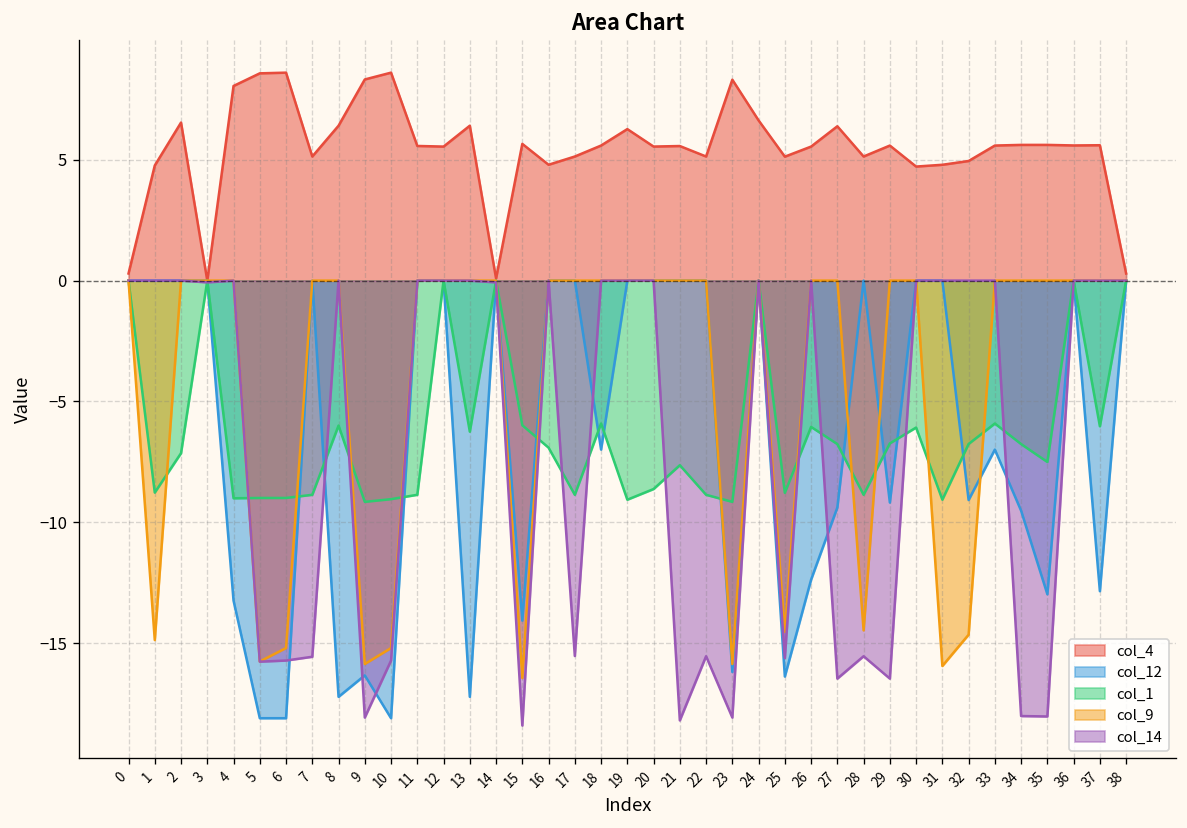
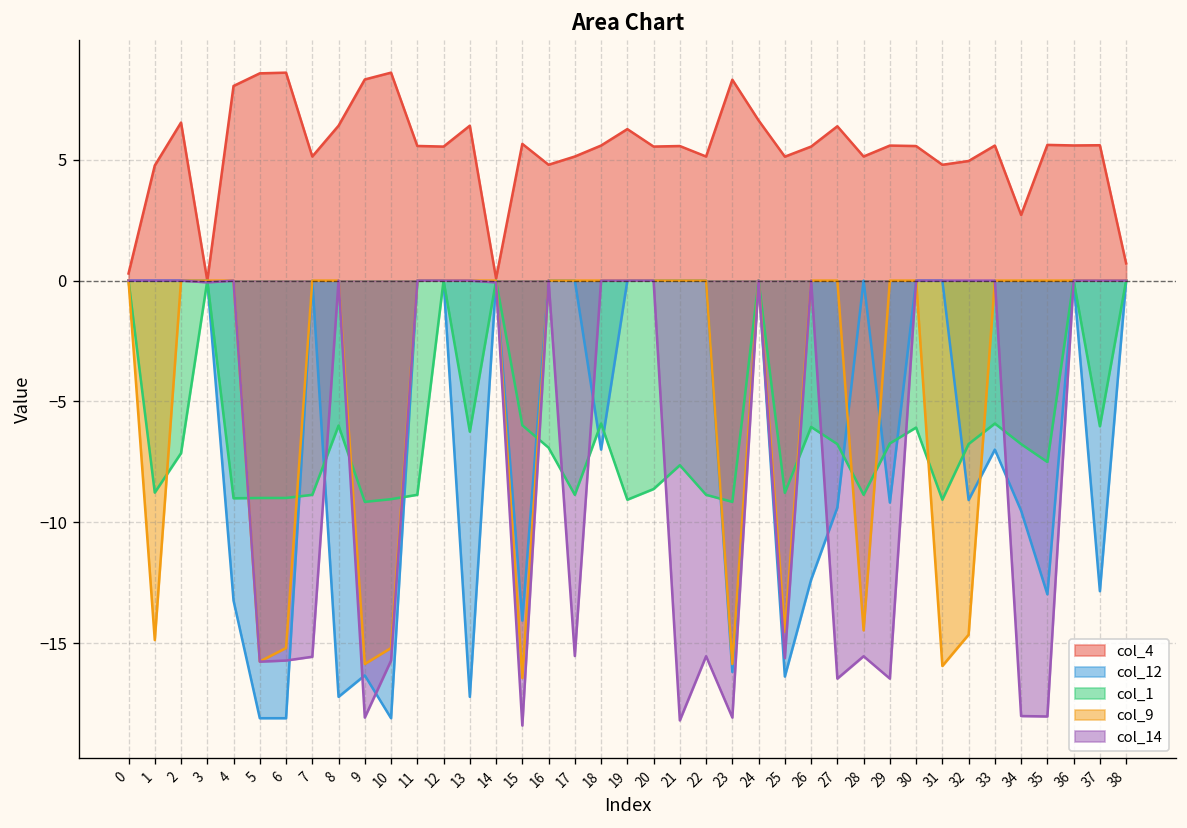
  {
    "col_4": {
      "0": 0.3,
      "1": 4.8,
      "2": 6.5,
      "4": 8.1,
      "5": 8.6,
      "6": 8.6,
      "7": 5.1,
      "8": 6.4,
      "9": 8.3,
      "10": 8.6,
      "11": 5.6,
      "12": 5.5,
      "13": 6.4,
      "15": 5.7,
      "16": 4.8,
      "17": 5.1,
      "18": 5.6,
      "19": 6.3,
      "20": 5.5,
      "21": 5.6,
      "22": 5.1,
      "23": 8.3,
      "24": 6.6,
      "25": 5.1,
      "26": 5.5,
      "27": 6.4,
      "28": 5.1,
      "29": 5.6,
-     "30": 4.7,
+     "30": 5.6,
      "31": 4.8,
      "32": 4.9,
      "33": 5.6,
-     "34": 5.6,
+     "34": 2.7,
      "35": 5.6,
      "36": 5.6,
      "37": 5.6,
-     "38": 0.3
+     "38": 0.7
    }
  }
